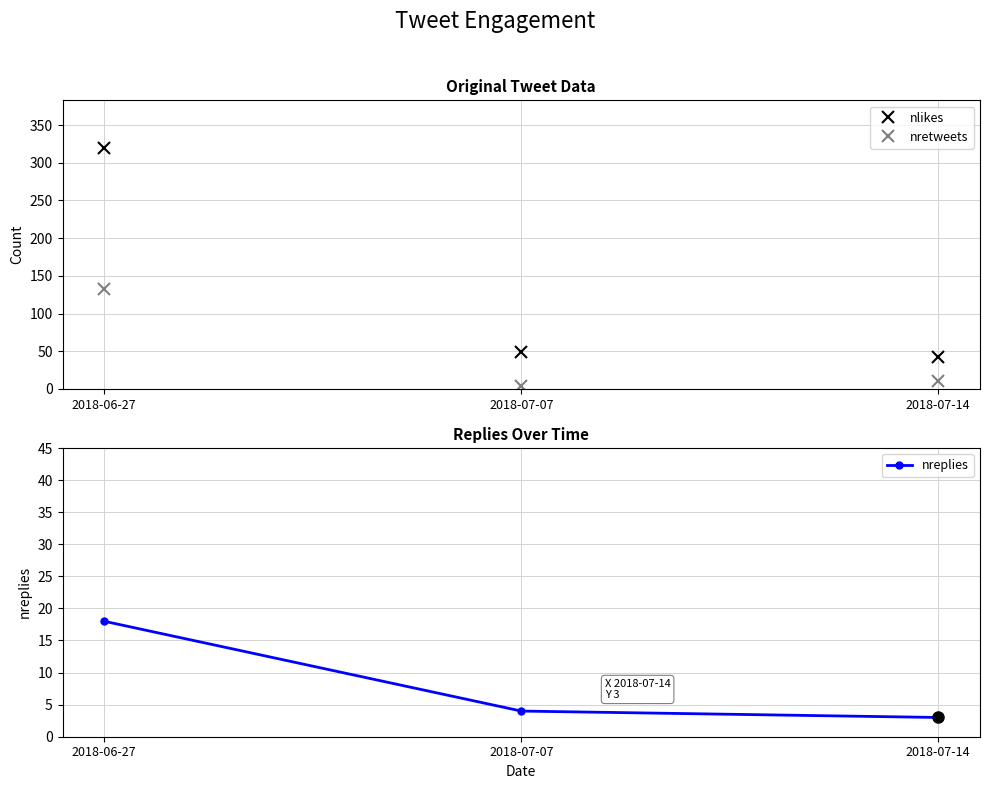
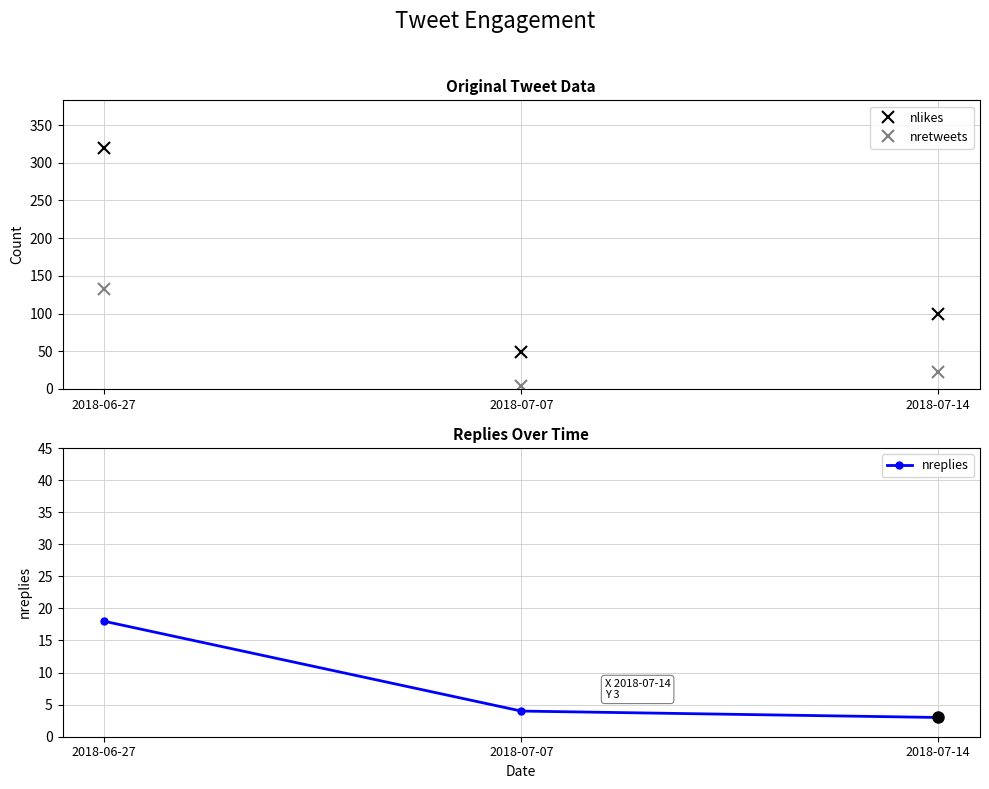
  {
    "Original Tweet Data": {
      "nlikes": {
        "2018-06-27": 320,
        "2018-07-07": 50,
-       "2018-07-14": 40
+       "2018-07-14": 100
      },
      "nretweets": {
        "2018-06-27": 130,
        "2018-07-07": 0,
-       "2018-07-14": 10
+       "2018-07-14": 20
      }
    },
    "Replies Over Time": {
      "nreplies": {
        "2018-06-27": 18,
        "2018-07-07": 4
      }
    }
  }
